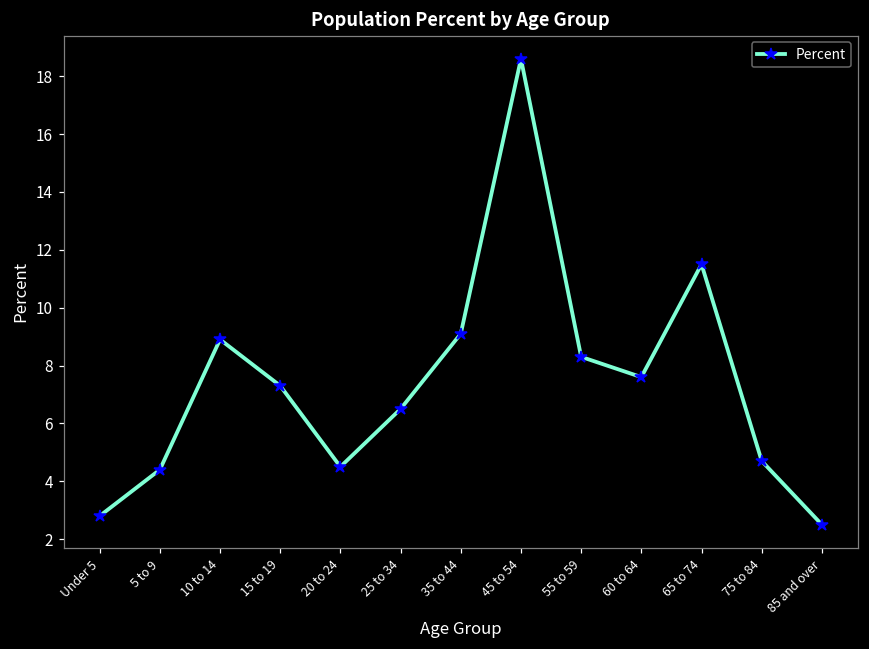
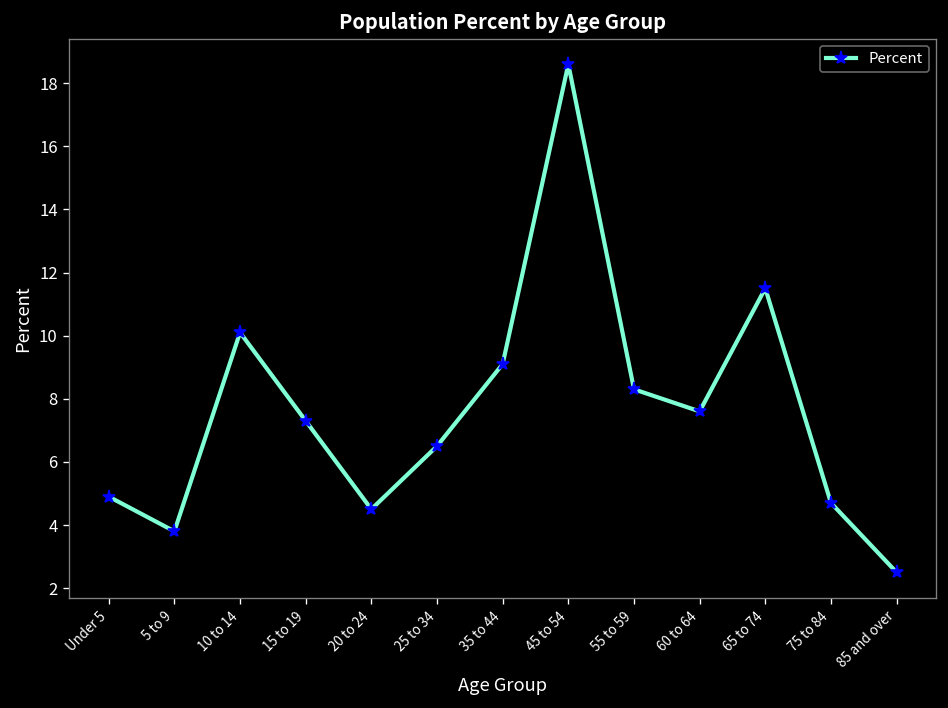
  {
-   "Under 5": 2.8,
-   "5 to 9": 4.4,
-   "10 to 14": 8.9,
+   "Under 5": 4.9,
+   "5 to 9": 3.8,
+   "10 to 14": 10.1,
    "15 to 19": 7.3,
    "20 to 24": 4.5,
    "25 to 34": 6.5,
    "35 to 44": 9.1,
    "45 to 54": 18.6,
    "55 to 59": 8.3,
    "60 to 64": 7.6,
    "65 to 74": 11.5,
    "75 to 84": 4.7,
    "85 and over": 2.5
  }
